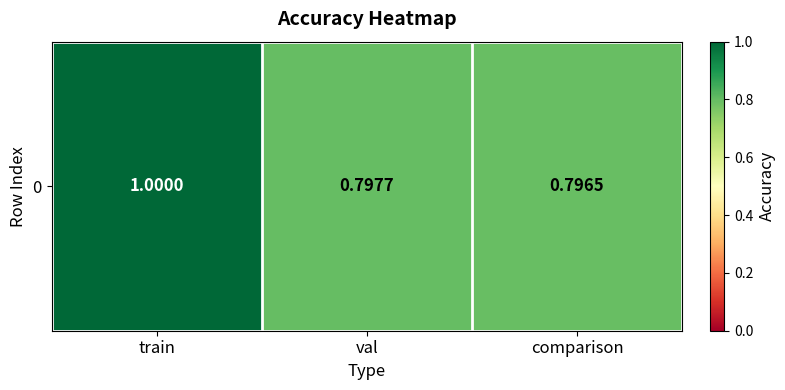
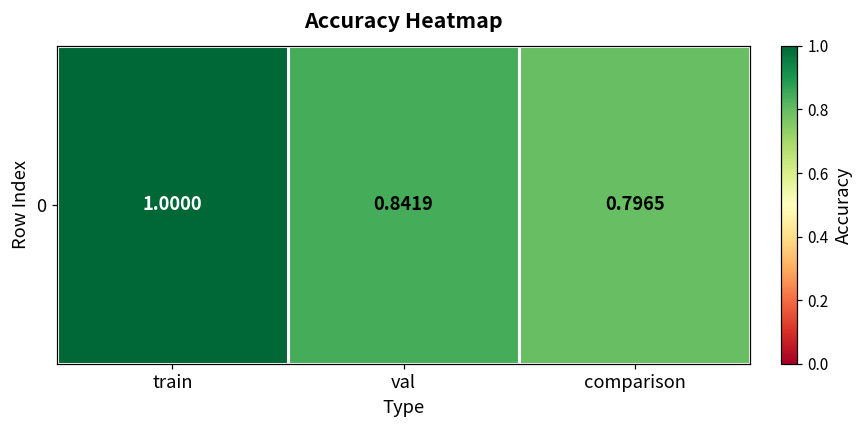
  {
    "0": {
      "train": 1.0000,
-     "val": 0.7977,
+     "val": 0.8419,
      "comparison": 0.7965
    }
  }
